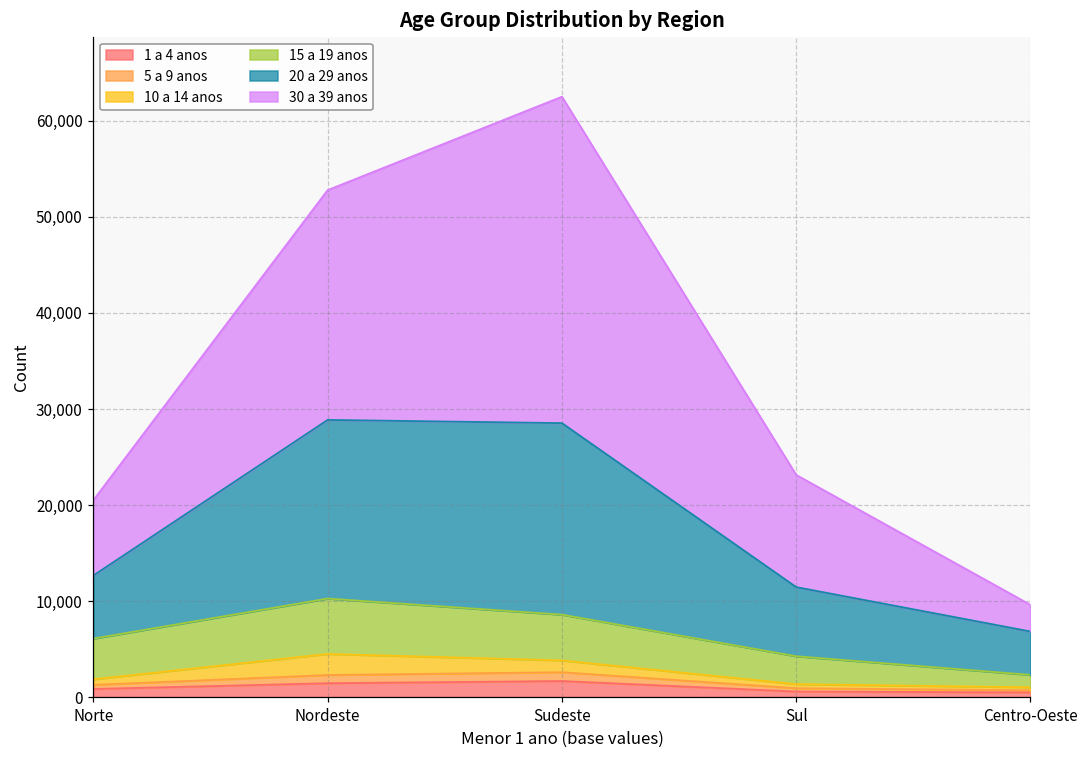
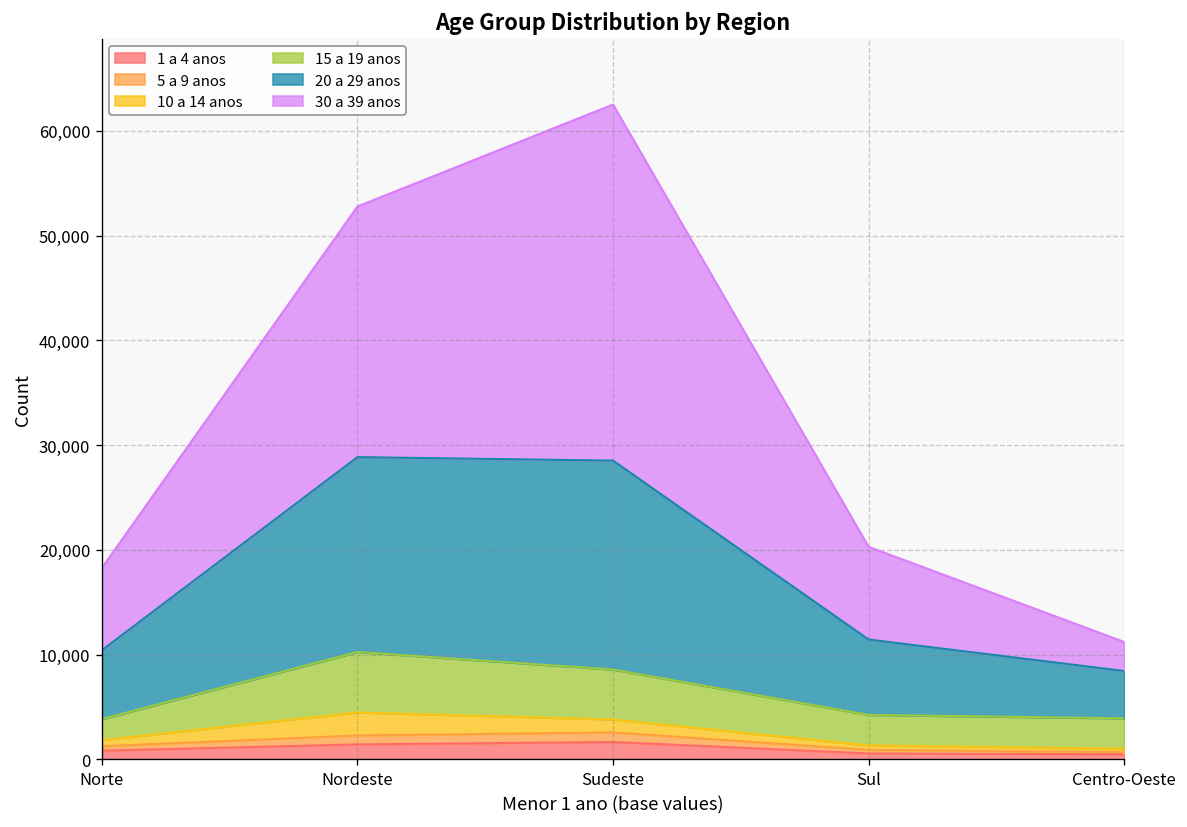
  {
    "1 a 4 anos": {
      "Norte": "1,000",
      "Nordeste": "1,000",
      "Sudeste": "2,000",
      "Sul": "1,000"
    },
    "5 a 9 anos": {
      "Norte": "0",
      "Nordeste": "1,000",
      "Sudeste": "1,000",
      "Sul": "0"
    },
    "10 a 14 anos": {
      "Norte": "1,000",
      "Nordeste": "2,000",
      "Sudeste": "1,000",
      "Sul": "0",
      "Centro-Oeste": "0"
    },
    "15 a 19 anos": {
-     "Norte": "4,000",
+     "Norte": "2,000",
      "Nordeste": "6,000",
      "Sudeste": "5,000",
      "Sul": "3,000",
-     "Centro-Oeste": "1,000"
+     "Centro-Oeste": "3,000"
    },
    "20 a 29 anos": {
      "Norte": "7,000",
      "Nordeste": "19,000",
      "Sudeste": "20,000",
      "Sul": "7,000",
      "Centro-Oeste": "5,000"
    },
    "30 a 39 anos": {
      "Norte": "8,000",
      "Nordeste": "24,000",
      "Sudeste": "34,000",
-     "Sul": "12,000",
+     "Sul": "9,000",
      "Centro-Oeste": "3,000"
    }
  }
